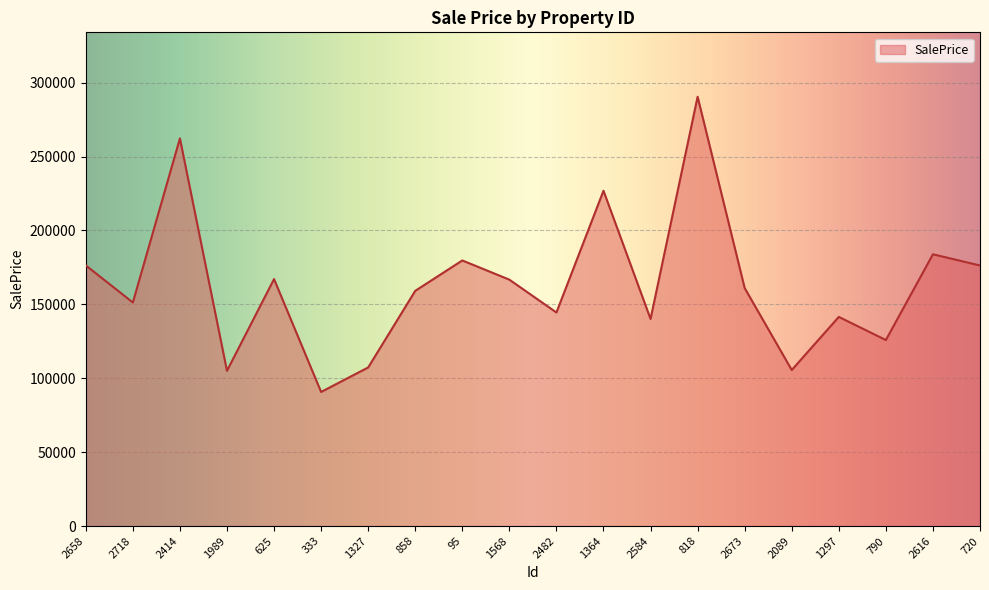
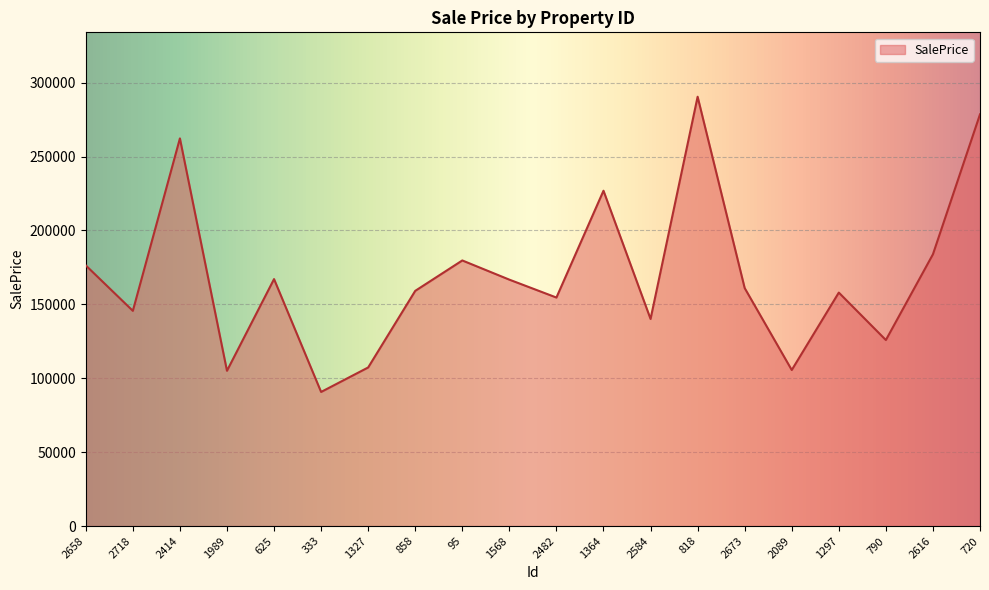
  {
    "2658": 176000,
-   "2718": 151000,
+   "2718": 146000,
    "2414": 262000,
    "1989": 105000,
    "625": 167000,
    "333": 91000,
    "1327": 107000,
    "858": 159000,
    "95": 180000,
    "1568": 167000,
-   "2482": 145000,
+   "2482": 155000,
    "1364": 227000,
    "2584": 140000,
    "818": 291000,
    "2673": 161000,
    "2089": 106000,
-   "1297": 142000,
+   "1297": 158000,
    "790": 126000,
    "2616": 184000,
-   "720": 176000
+   "720": 279000
  }
